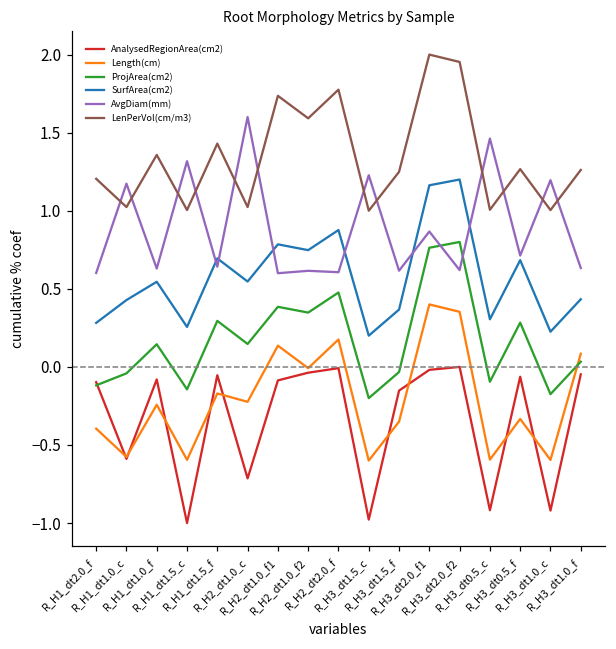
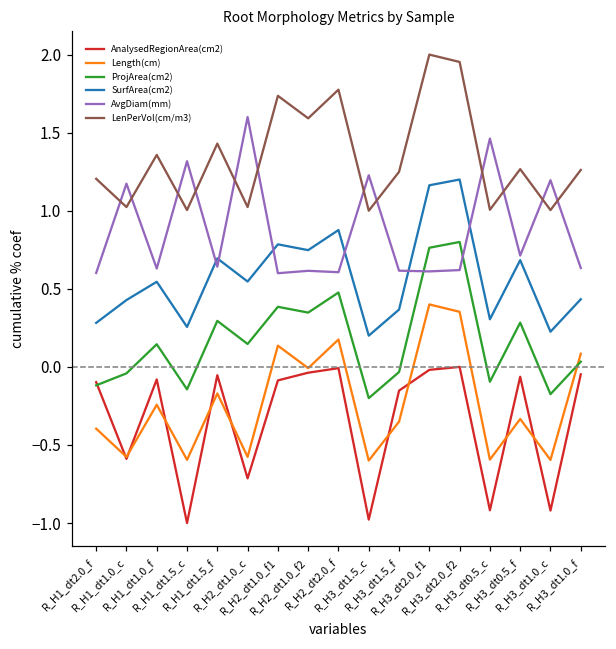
  {
    "AnalysedRegionArea(cm2)": {
      "R_H1_dt2.0_f": -0.10,
      "R_H1_dt1.0_f": -0.08,
      "R_H1_dt1.5_c": -1.00,
      "R_H1_dt1.5_f": -0.05,
      "R_H2_dt1.0_c": -0.71,
      "R_H2_dt1.0_f1": -0.09,
      "R_H2_dt1.0_f2": -0.04,
      "R_H2_dt2.0_f": -0.01,
      "R_H3_dt1.5_c": -0.98,
      "R_H3_dt1.5_f": -0.15,
      "R_H3_dt2.0_f1": -0.02,
      "R_H3_dt2.0_f2": 0.00,
      "R_H3_dt0.5_c": -0.92,
      "R_H3_dt0.5_f": -0.06,
      "R_H3_dt1.0_c": -0.92,
      "R_H3_dt1.0_f": -0.05
    },
    "Length(cm)": {
      "R_H1_dt2.0_f": -0.40,
      "R_H1_dt1.0_f": -0.24,
      "R_H1_dt1.5_c": -0.60,
      "R_H1_dt1.5_f": -0.17,
-     "R_H2_dt1.0_c": -0.22,
+     "R_H2_dt1.0_c": -0.58,
      "R_H2_dt1.0_f1": 0.14,
      "R_H2_dt1.0_f2": -0.01,
      "R_H2_dt2.0_f": 0.18,
      "R_H3_dt1.5_c": -0.60,
      "R_H3_dt1.5_f": -0.35,
      "R_H3_dt2.0_f1": 0.40,
      "R_H3_dt2.0_f2": 0.35,
      "R_H3_dt0.5_c": -0.59,
      "R_H3_dt0.5_f": -0.33,
      "R_H3_dt1.0_c": -0.60,
      "R_H3_dt1.0_f": 0.08
    },
    "ProjArea(cm2)": {
      "R_H1_dt2.0_f": -0.12,
      "R_H1_dt1.0_c": -0.04,
      "R_H1_dt1.0_f": 0.15,
      "R_H1_dt1.5_c": -0.14,
      "R_H1_dt1.5_f": 0.29,
      "R_H2_dt1.0_c": 0.15,
      "R_H2_dt1.0_f1": 0.38,
      "R_H2_dt1.0_f2": 0.35,
      "R_H2_dt2.0_f": 0.48,
      "R_H3_dt1.5_c": -0.20,
      "R_H3_dt1.5_f": -0.03,
      "R_H3_dt2.0_f1": 0.76,
      "R_H3_dt2.0_f2": 0.80,
      "R_H3_dt0.5_c": -0.10,
      "R_H3_dt0.5_f": 0.28,
      "R_H3_dt1.0_c": -0.17,
      "R_H3_dt1.0_f": 0.03
    },
    "SurfArea(cm2)": {
      "R_H1_dt2.0_f": 0.28,
      "R_H1_dt1.0_c": 0.43,
      "R_H1_dt1.0_f": 0.55,
      "R_H1_dt1.5_c": 0.26,
      "R_H1_dt1.5_f": 0.69,
      "R_H2_dt1.0_c": 0.55,
      "R_H2_dt1.0_f1": 0.78,
      "R_H2_dt1.0_f2": 0.75,
      "R_H2_dt2.0_f": 0.88,
      "R_H3_dt1.5_c": 0.20,
      "R_H3_dt1.5_f": 0.37,
      "R_H3_dt2.0_f1": 1.16,
      "R_H3_dt2.0_f2": 1.20,
      "R_H3_dt0.5_c": 0.30,
      "R_H3_dt0.5_f": 0.68,
      "R_H3_dt1.0_c": 0.23,
      "R_H3_dt1.0_f": 0.43
    },
    "AvgDiam(mm)": {
      "R_H1_dt2.0_f": 0.60,
      "R_H1_dt1.0_c": 1.17,
      "R_H1_dt1.0_f": 0.63,
      "R_H1_dt1.5_c": 1.32,
      "R_H1_dt1.5_f": 0.64,
      "R_H2_dt1.0_c": 1.60,
      "R_H2_dt1.0_f1": 0.60,
      "R_H2_dt1.0_f2": 0.62,
      "R_H2_dt2.0_f": 0.61,
      "R_H3_dt1.5_c": 1.23,
      "R_H3_dt1.5_f": 0.62,
-     "R_H3_dt2.0_f1": 0.87,
+     "R_H3_dt2.0_f1": 0.61,
      "R_H3_dt2.0_f2": 0.62,
      "R_H3_dt0.5_c": 1.46,
      "R_H3_dt0.5_f": 0.71,
      "R_H3_dt1.0_c": 1.20,
      "R_H3_dt1.0_f": 0.63
    },
    "LenPerVol(cm/m3)": {
      "R_H1_dt2.0_f": 1.20,
      "R_H1_dt1.0_c": 1.02,
      "R_H1_dt1.0_f": 1.36,
      "R_H1_dt1.5_c": 1.00,
      "R_H1_dt1.5_f": 1.43,
      "R_H2_dt1.0_c": 1.02,
      "R_H2_dt1.0_f1": 1.74,
      "R_H2_dt1.0_f2": 1.59,
      "R_H2_dt2.0_f": 1.78,
      "R_H3_dt1.5_c": 1.00,
      "R_H3_dt1.5_f": 1.25,
      "R_H3_dt2.0_f1": 2.00,
      "R_H3_dt2.0_f2": 1.95,
      "R_H3_dt0.5_c": 1.01,
      "R_H3_dt0.5_f": 1.27,
      "R_H3_dt1.0_c": 1.00,
      "R_H3_dt1.0_f": 1.26
    }
  }
